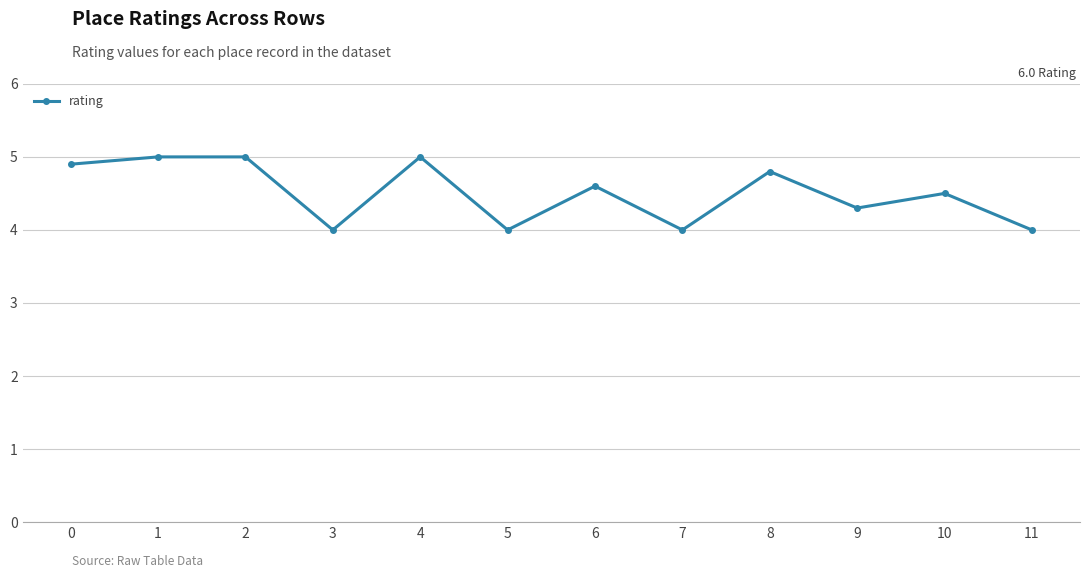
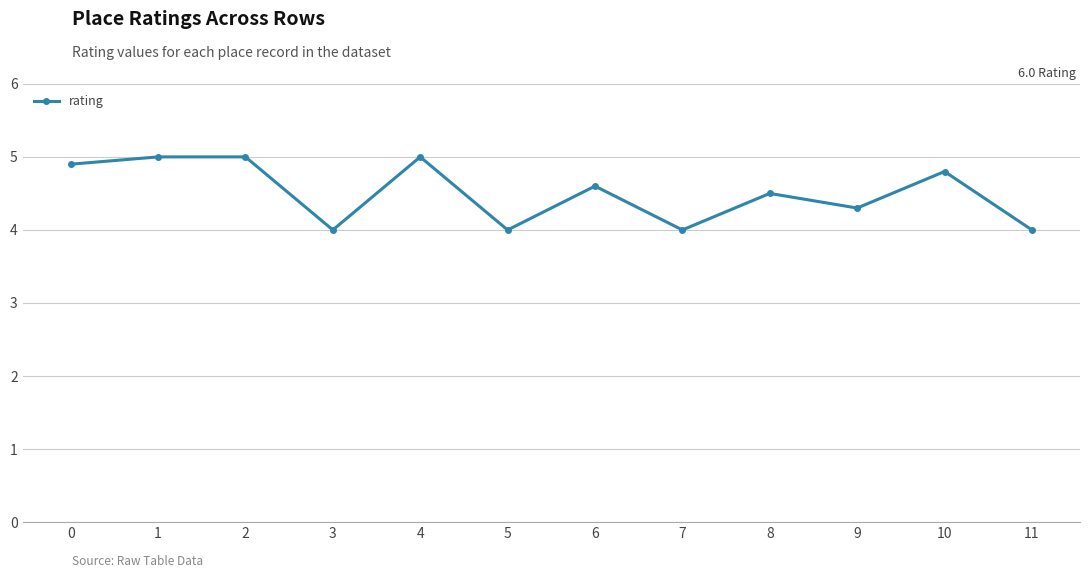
  {
    "0": 4.9,
    "1": 5.0,
    "2": 5.0,
    "3": 4.0,
    "4": 5.0,
    "5": 4.0,
    "6": 4.6,
    "7": 4.0,
-   "8": 4.8,
+   "8": 4.5,
    "9": 4.3,
-   "10": 4.5,
+   "10": 4.8,
    "11": 4.0
  }
